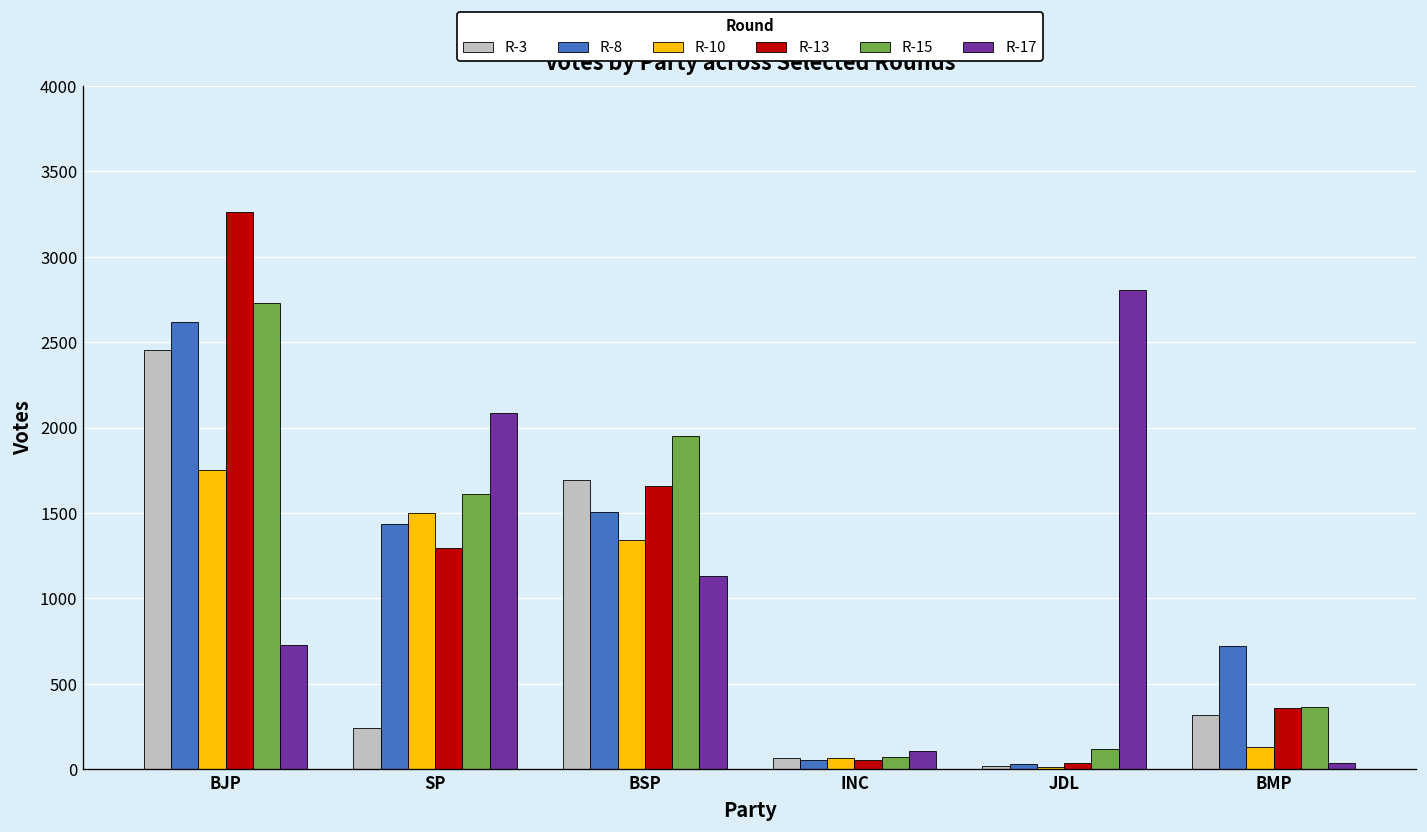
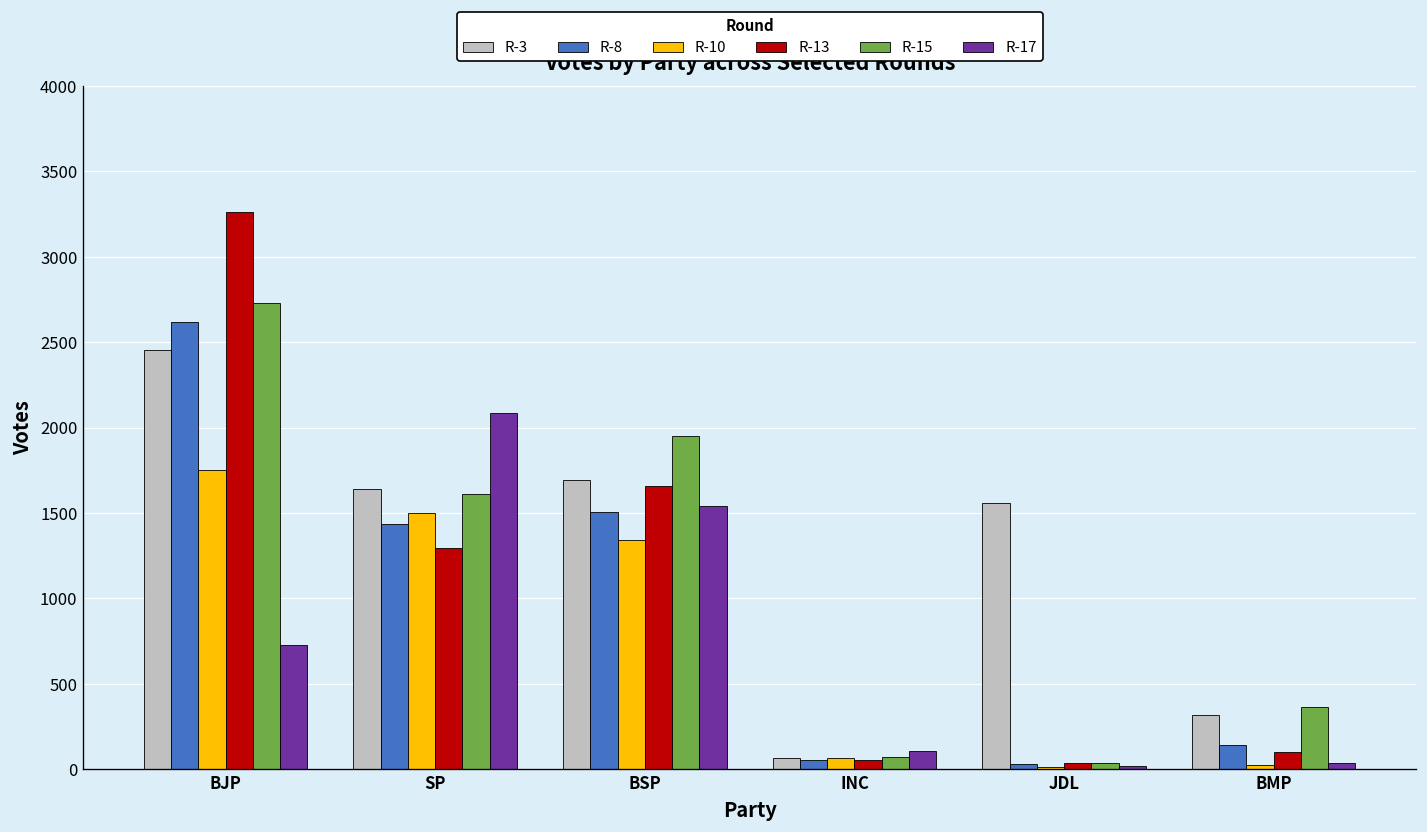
  {
    "R-3": {
      "BJP": 2450,
-     "SP": 240,
+     "SP": 1640,
      "BSP": 1700,
      "INC": 70,
-     "JDL": 20,
+     "JDL": 1560,
      "BMP": 320
    },
    "R-8": {
      "BJP": 2620,
      "SP": 1440,
      "BSP": 1500,
      "INC": 50,
      "JDL": 30,
-     "BMP": 720
+     "BMP": 140
    },
    "R-10": {
      "BJP": 1750,
      "SP": 1500,
      "BSP": 1340,
      "INC": 70,
-     "BMP": 130
+     "BMP": 30
    },
    "R-13": {
      "BJP": 3260,
      "SP": 1300,
      "BSP": 1660,
      "INC": 60,
      "JDL": 30,
-     "BMP": 360
+     "BMP": 100
    },
    "R-15": {
      "BJP": 2730,
      "SP": 1610,
      "BSP": 1950,
      "INC": 70,
-     "JDL": 120,
+     "JDL": 30,
      "BMP": 370
    },
    "R-17": {
      "BJP": 730,
      "SP": 2080,
-     "BSP": 1130,
+     "BSP": 1540,
      "INC": 100,
-     "JDL": 2810,
+     "JDL": 20,
      "BMP": 40
    }
  }
